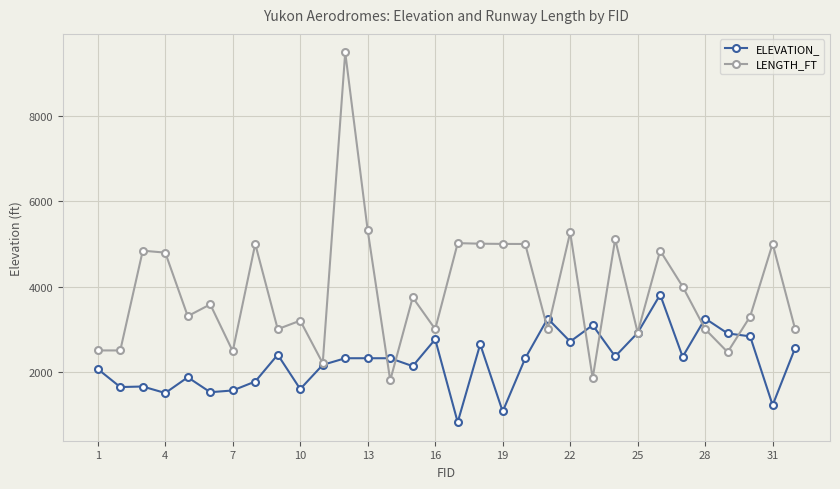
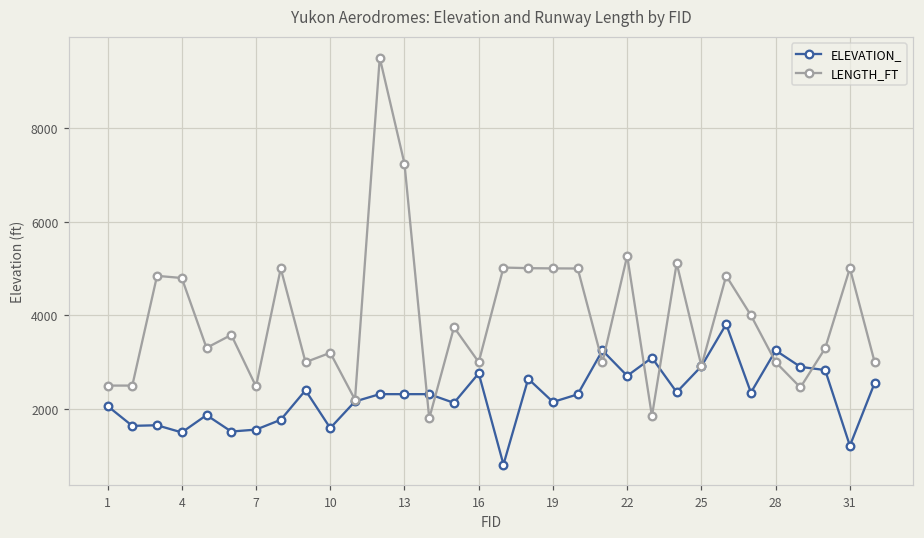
  {
    "ELEVATION_": {
      "1": 2100,
      "4": 1500,
      "7": 1600,
      "10": 1600,
      "13": 2300,
      "16": 2800,
-     "19": 1100,
+     "19": 2200,
      "22": 2700,
      "28": 3300,
      "31": 1200
    },
    "LENGTH_FT": {
      "1": 2500,
      "4": 4800,
      "7": 2500,
      "10": 3200,
-     "13": 5300,
+     "13": 7200,
      "16": 3000,
      "19": 5000,
      "22": 5300,
      "28": 3000,
      "31": 5000
    }
  }
